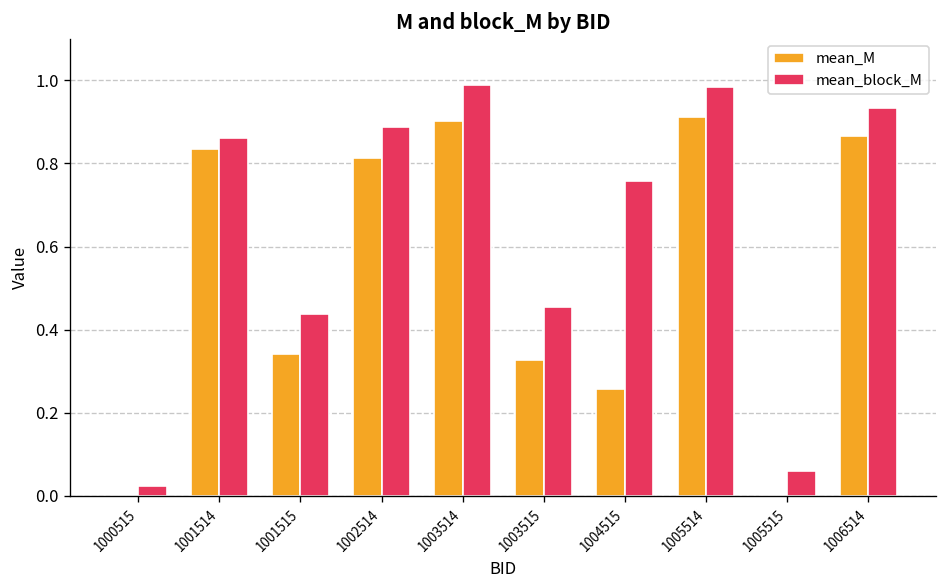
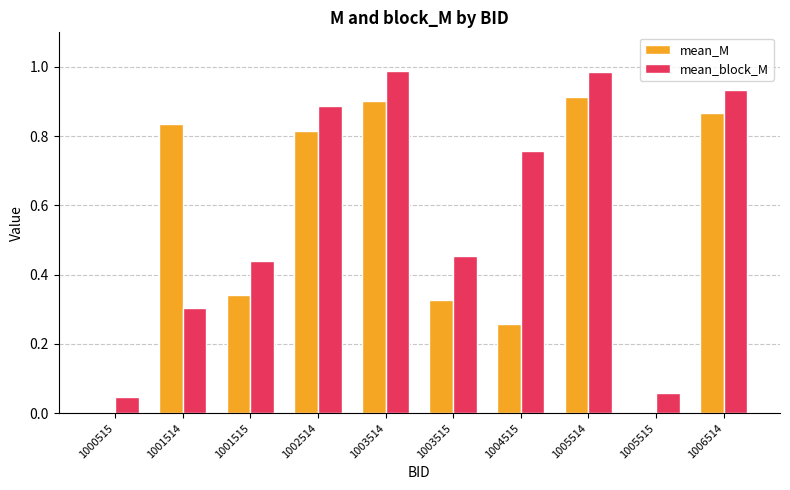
  {
    "mean_M": {
      "1000515": 0.00,
      "1001514": 0.83,
      "1001515": 0.34,
      "1002514": 0.81,
      "1003514": 0.90,
      "1003515": 0.33,
      "1004515": 0.26,
      "1005514": 0.91,
      "1005515": 0.00,
      "1006514": 0.87
    },
    "mean_block_M": {
-     "1000515": 0.02,
-     "1001514": 0.86,
+     "1000515": 0.05,
+     "1001514": 0.31,
      "1001515": 0.44,
      "1002514": 0.89,
      "1003514": 0.99,
      "1003515": 0.45,
      "1004515": 0.76,
      "1005514": 0.98,
      "1005515": 0.06,
      "1006514": 0.93
    }
  }
